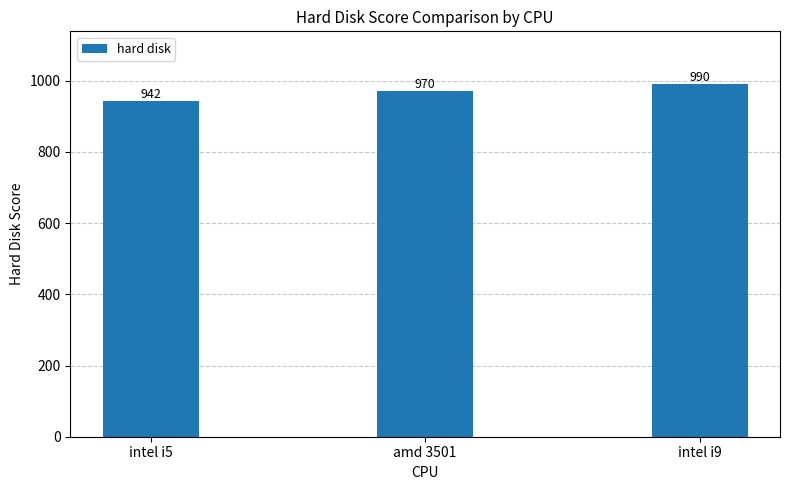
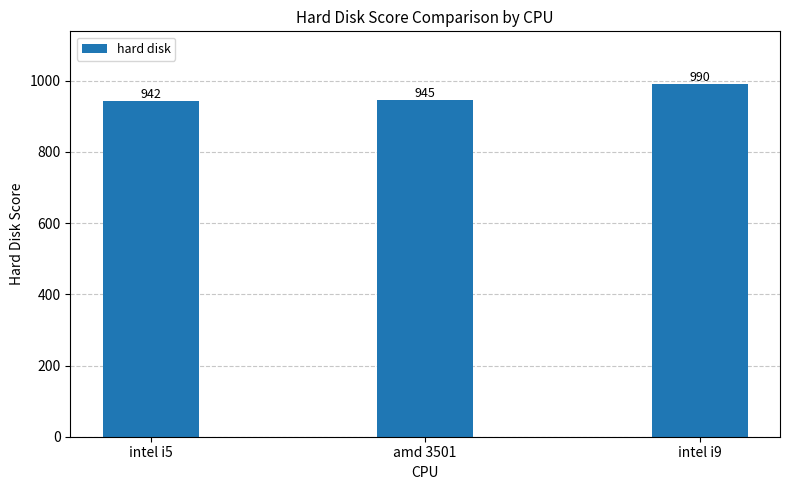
  {
    "intel i5": 942,
-   "amd 3501": 970,
+   "amd 3501": 945,
    "intel i9": 990
  }
